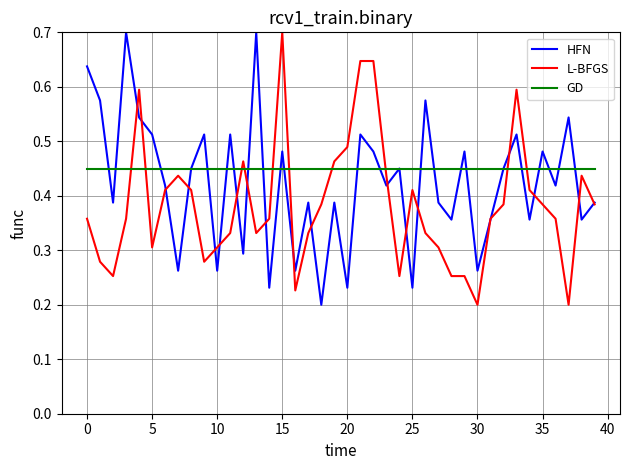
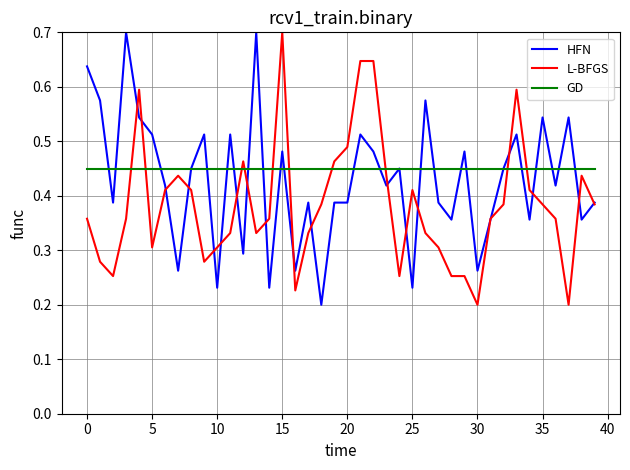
  {
    "HFN": {
      "0": 0.64,
      "5": 0.51,
-     "10": 0.26,
+     "10": 0.23,
      "15": 0.48,
-     "20": 0.23,
+     "20": 0.39,
      "25": 0.23,
      "30": 0.26,
-     "35": 0.48
+     "35": 0.54
    },
    "L-BFGS": {
      "0": 0.36,
      "5": 0.31,
      "10": 0.31,
      "15": 0.70,
      "20": 0.49,
      "25": 0.41,
      "30": 0.20,
      "35": 0.38
    },
    "GD": {
      "0": 0.45,
      "5": 0.45,
      "10": 0.45,
      "15": 0.45,
      "20": 0.45,
      "25": 0.45,
      "30": 0.45,
      "35": 0.45
    }
  }
